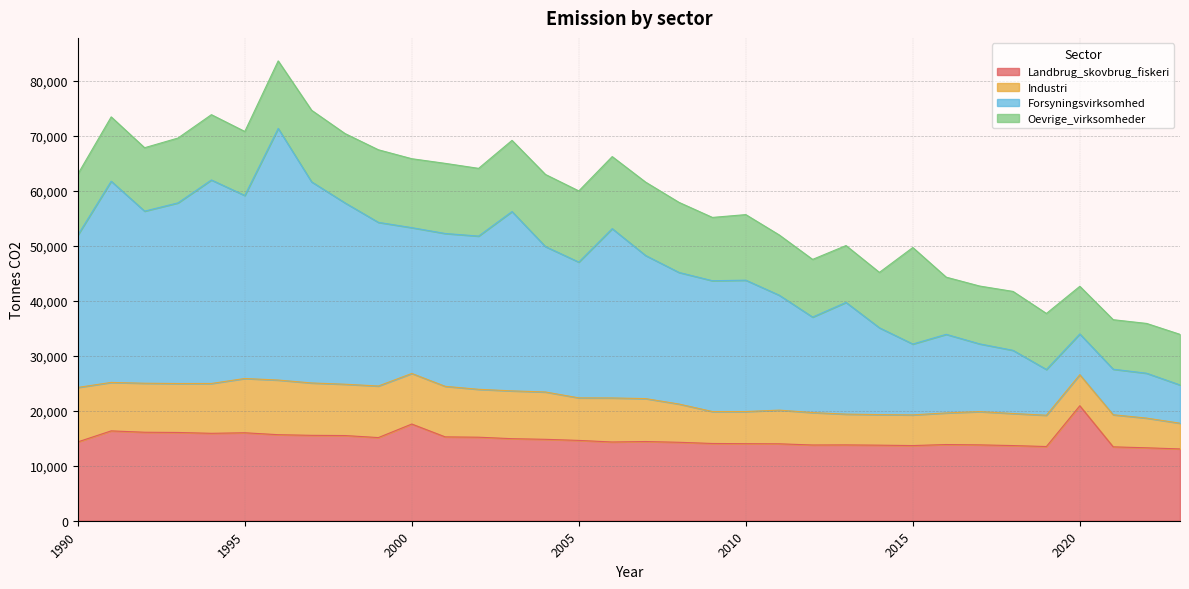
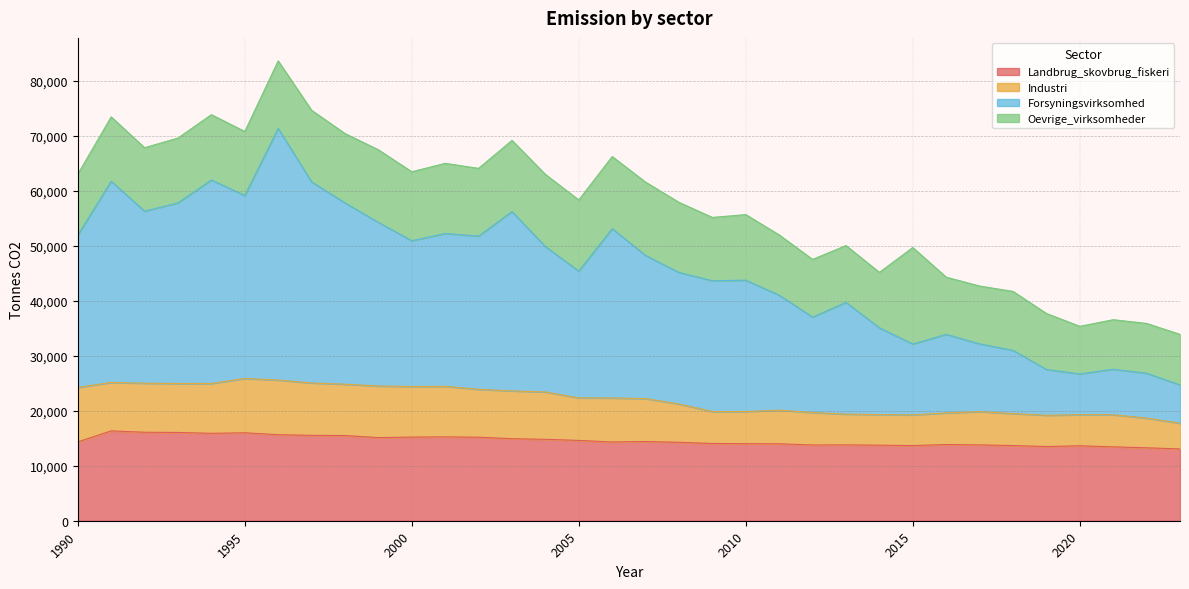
  {
    "Landbrug_skovbrug_fiskeri": {
      "1990": "14,000",
      "1995": "16,000",
-     "2000": "18,000",
+     "2000": "15,000",
      "2005": "15,000",
      "2010": "14,000",
      "2015": "14,000",
-     "2020": "21,000"
+     "2020": "14,000"
    },
    "Industri": {
      "1990": "10,000",
      "1995": "10,000",
      "2000": "9,000",
      "2005": "8,000",
      "2010": "6,000",
      "2015": "6,000",
      "2020": "6,000"
    },
    "Forsyningsvirksomhed": {
      "1990": "28,000",
      "1995": "33,000",
      "2000": "27,000",
-     "2005": "25,000",
+     "2005": "23,000",
      "2010": "24,000",
      "2015": "13,000",
      "2020": "7,000"
    },
    "Oevrige_virksomheder": {
      "1990": "11,000",
      "1995": "12,000",
      "2000": "13,000",
      "2005": "13,000",
      "2010": "12,000",
      "2015": "18,000",
      "2020": "9,000"
    }
  }
